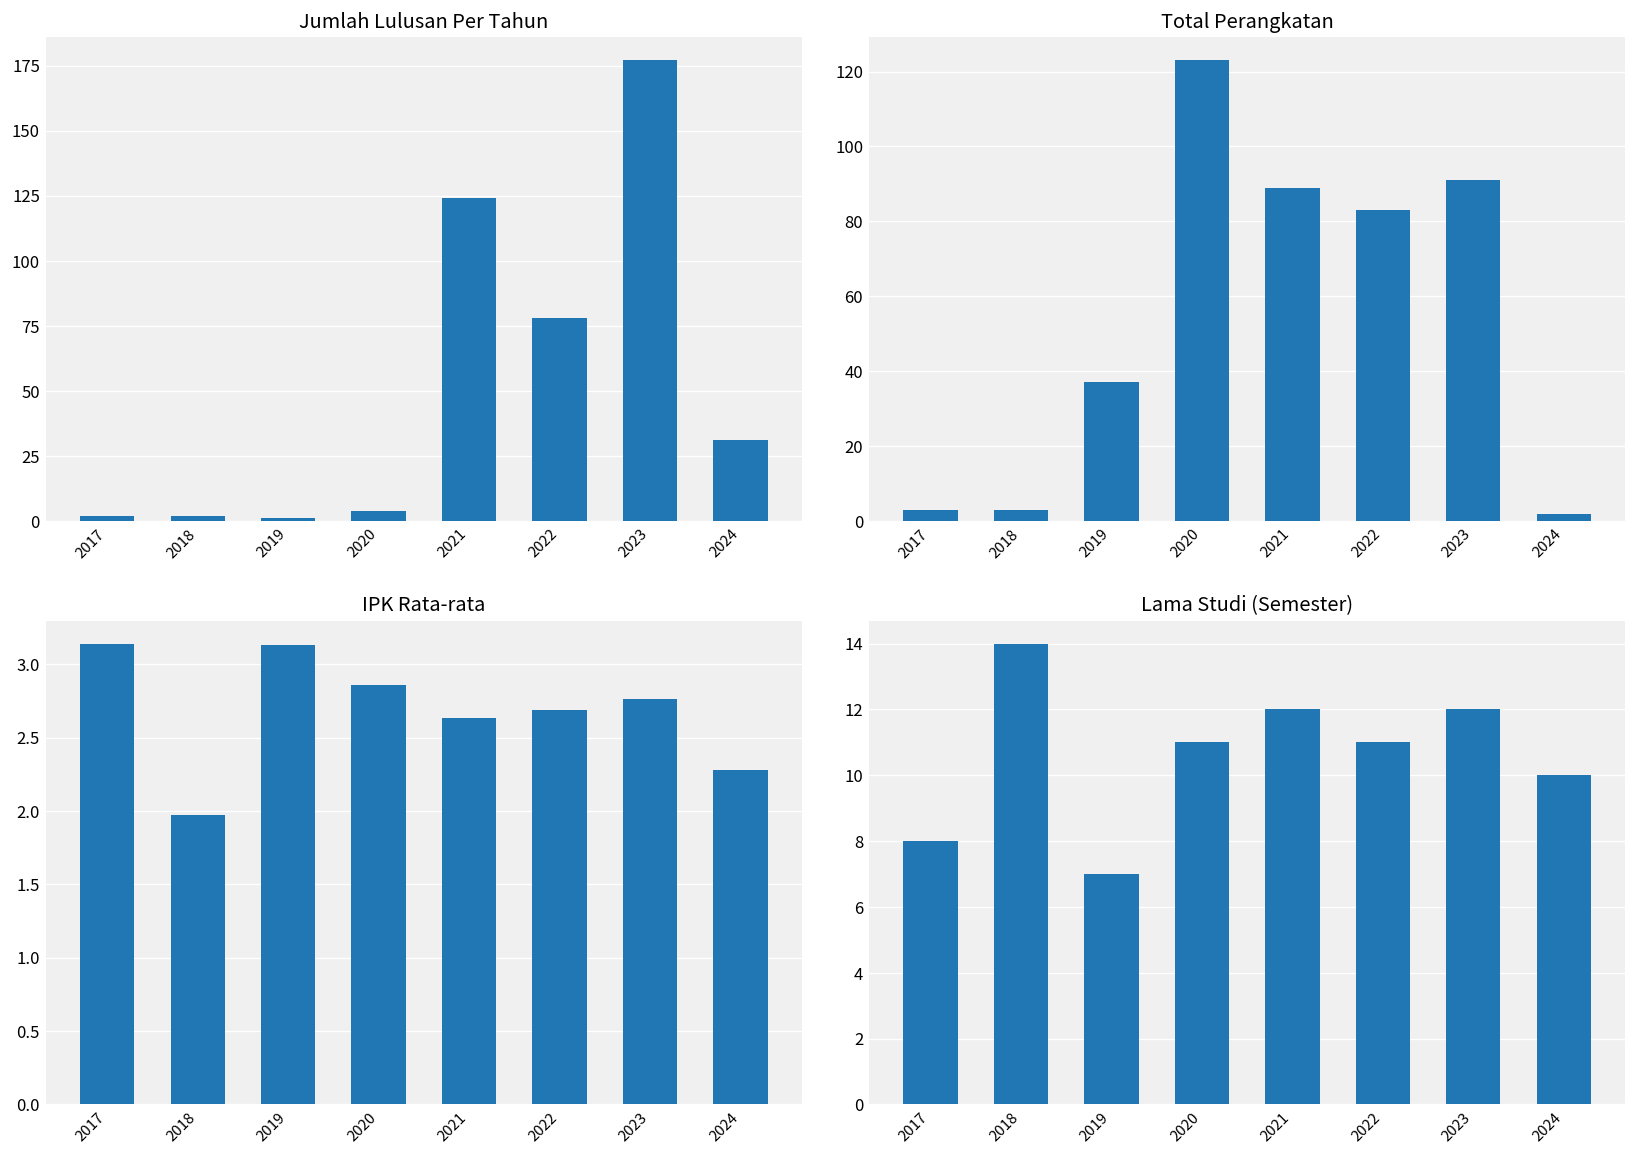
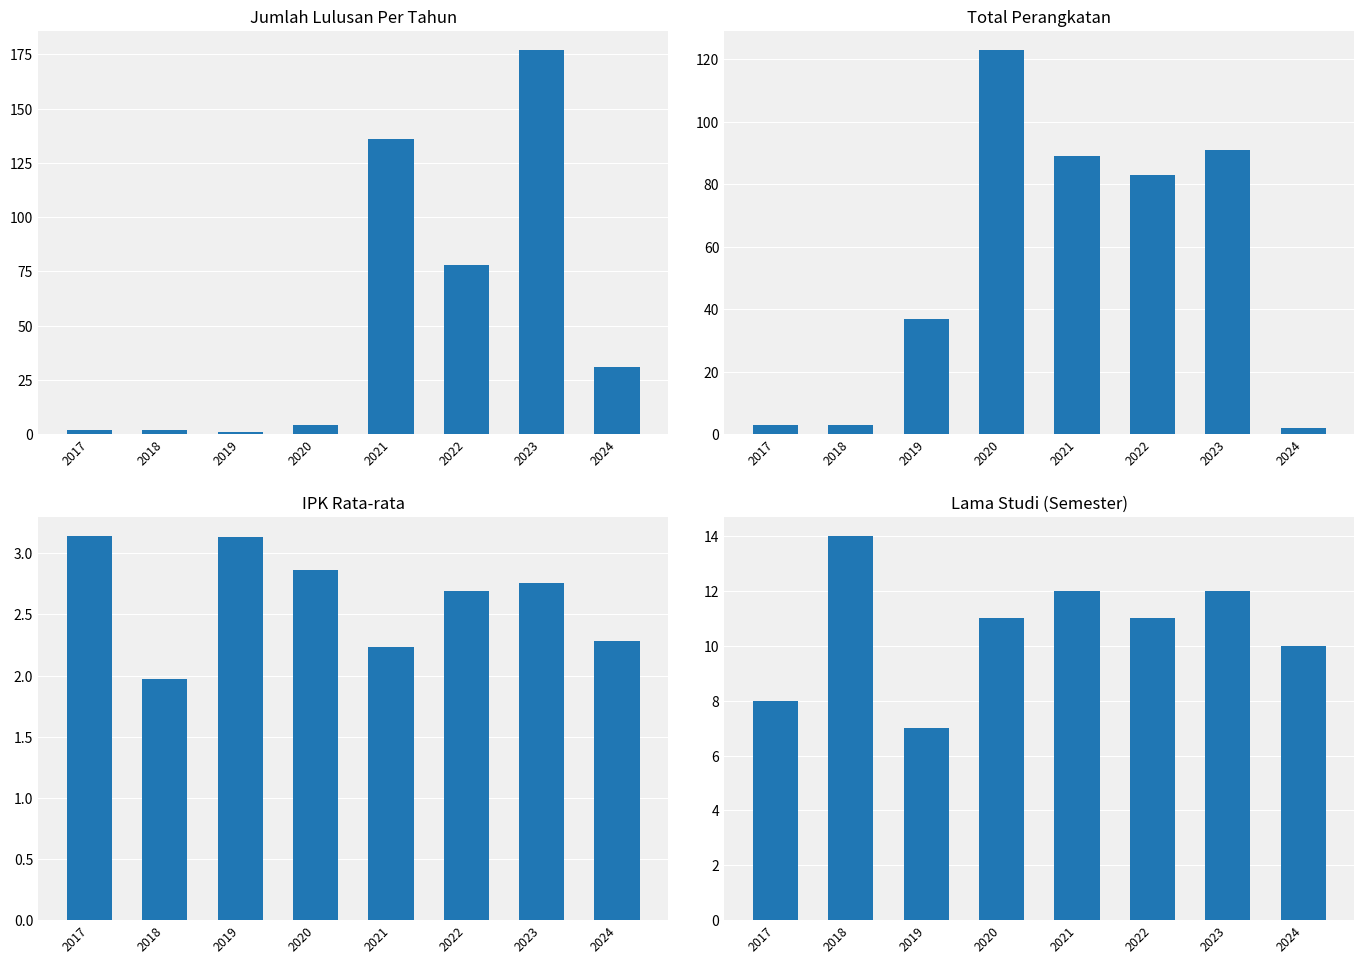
  {
    "Jumlah Lulusan Per Tahun": {
      "2017": 2,
      "2018": 2,
      "2020": 4,
-     "2021": 124,
+     "2021": 136,
      "2022": 78,
      "2023": 177,
      "2024": 31
    },
    "Total Perangkatan": {
      "2017": 3,
      "2018": 3,
      "2019": 37,
      "2020": 123,
      "2021": 89,
      "2022": 83,
      "2023": 91,
      "2024": 2
    },
    "IPK Rata-rata": {
      "2017": 3.14,
      "2018": 1.97,
      "2019": 3.13,
      "2020": 2.86,
-     "2021": 2.63,
+     "2021": 2.23,
      "2022": 2.69,
      "2023": 2.76,
      "2024": 2.28
    },
    "Lama Studi (Semester)": {
      "2017": 8.0,
      "2018": 14.0,
      "2019": 7.0,
      "2020": 11.0,
      "2021": 12.0,
      "2022": 11.0,
      "2023": 12.0,
      "2024": 10.0
    }
  }
